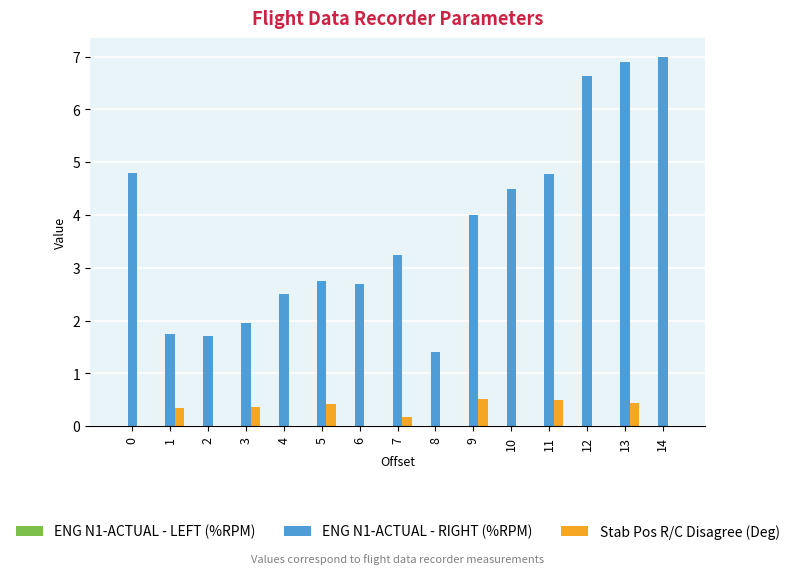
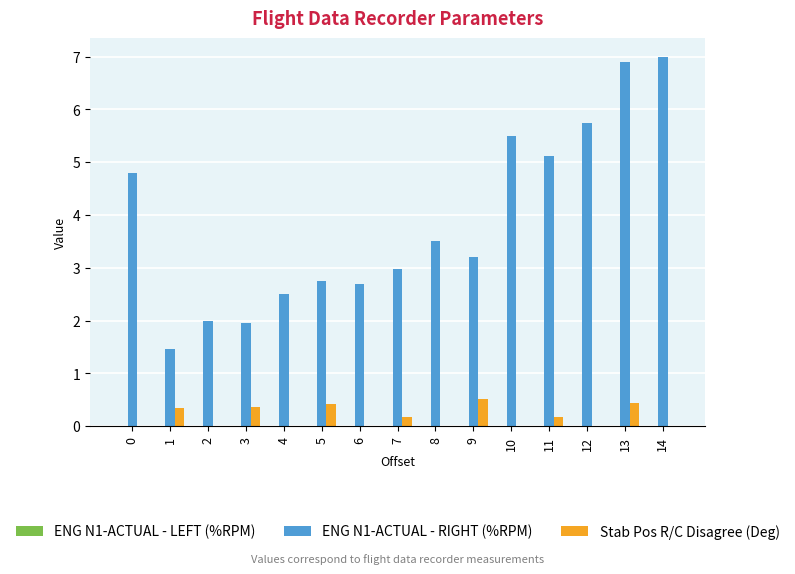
  {
    "ENG N1-ACTUAL - LEFT (%RPM)": {
      "0": 0.0,
      "1": 0.0,
      "2": 0.0,
      "3": 0.0,
      "4": 0.0,
      "5": 0.0,
      "6": 0.0,
      "7": 0.0,
      "8": 0.0,
      "9": 0.0,
      "10": 0.0,
      "11": 0.0,
      "12": 0.0,
      "13": 0.0,
      "14": 0.0
    },
    "ENG N1-ACTUAL - RIGHT (%RPM)": {
      "0": 4.8,
-     "1": 1.8,
-     "2": 1.7,
+     "1": 1.5,
+     "2": 2.0,
      "3": 2.0,
      "4": 2.5,
      "5": 2.8,
      "6": 2.7,
-     "7": 3.3,
-     "8": 1.4,
-     "9": 4.0,
-     "10": 4.5,
-     "11": 4.8,
-     "12": 6.6,
+     "7": 3.0,
+     "8": 3.5,
+     "9": 3.2,
+     "10": 5.5,
+     "11": 5.1,
+     "12": 5.8,
      "13": 6.9,
      "14": 7.0
    },
    "Stab Pos R/C Disagree (Deg)": {
      "0": 0.0,
      "1": 0.3,
      "2": 0.0,
      "3": 0.4,
      "4": 0.0,
      "5": 0.4,
      "6": 0.0,
      "7": 0.2,
      "8": 0.0,
      "9": 0.5,
      "10": 0.0,
-     "11": 0.5,
+     "11": 0.2,
      "12": 0.0,
      "13": 0.4,
      "14": 0.0
    }
  }
